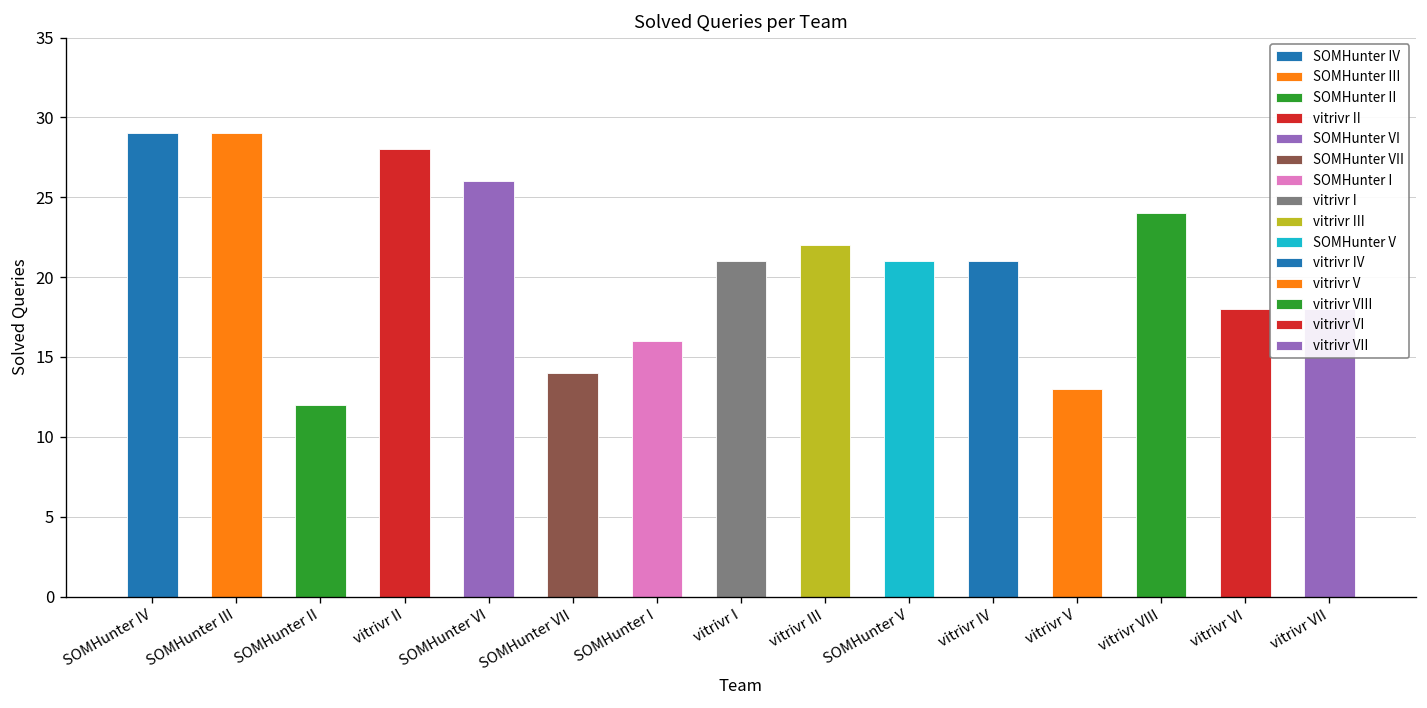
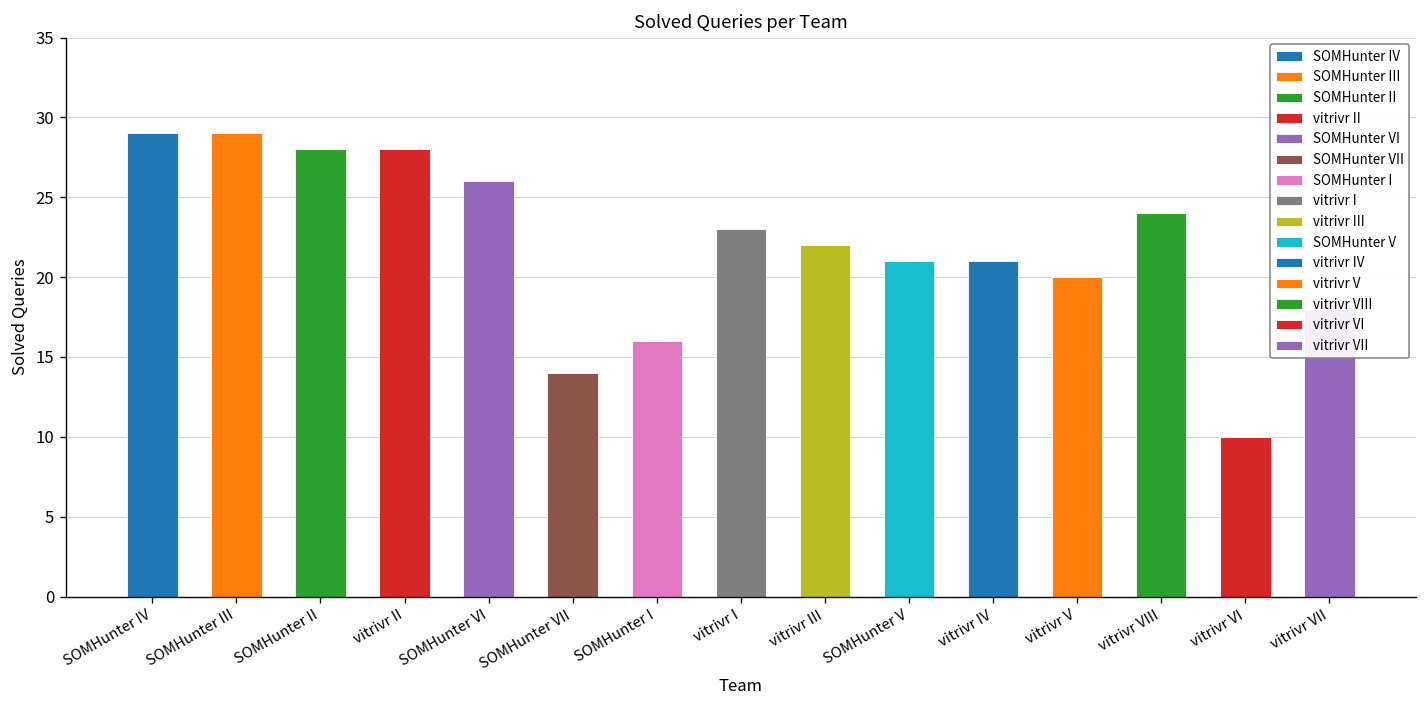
  {
    "SOMHunter IV": 29,
    "SOMHunter III": 29,
-   "SOMHunter II": 12,
+   "SOMHunter II": 28,
    "vitrivr II": 28,
    "SOMHunter VI": 26,
    "SOMHunter VII": 14,
    "SOMHunter I": 16,
-   "vitrivr I": 21,
+   "vitrivr I": 23,
    "vitrivr III": 22,
    "SOMHunter V": 21,
    "vitrivr IV": 21,
-   "vitrivr V": 13,
+   "vitrivr V": 20,
    "vitrivr VIII": 24,
-   "vitrivr VI": 18
+   "vitrivr VI": 10
  }
